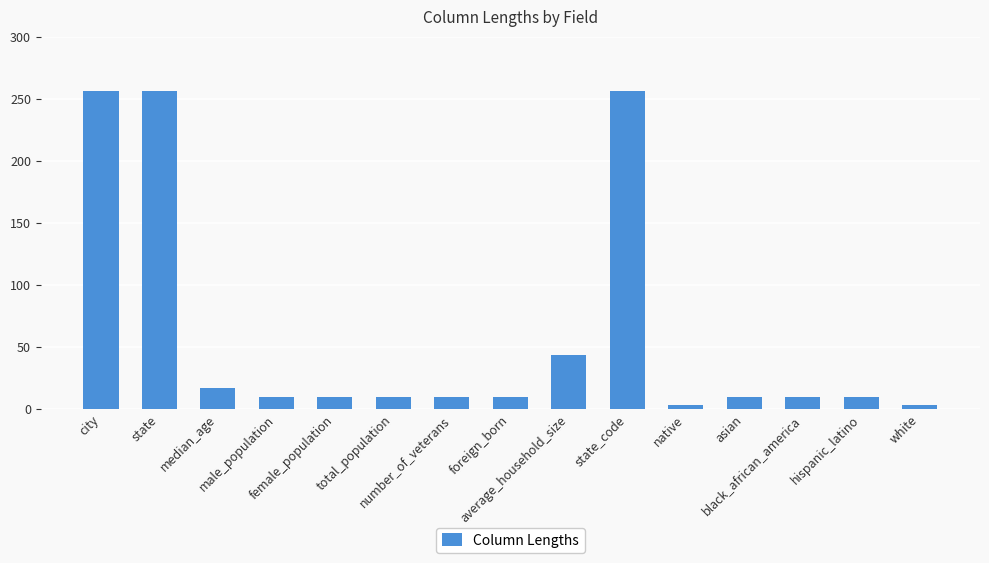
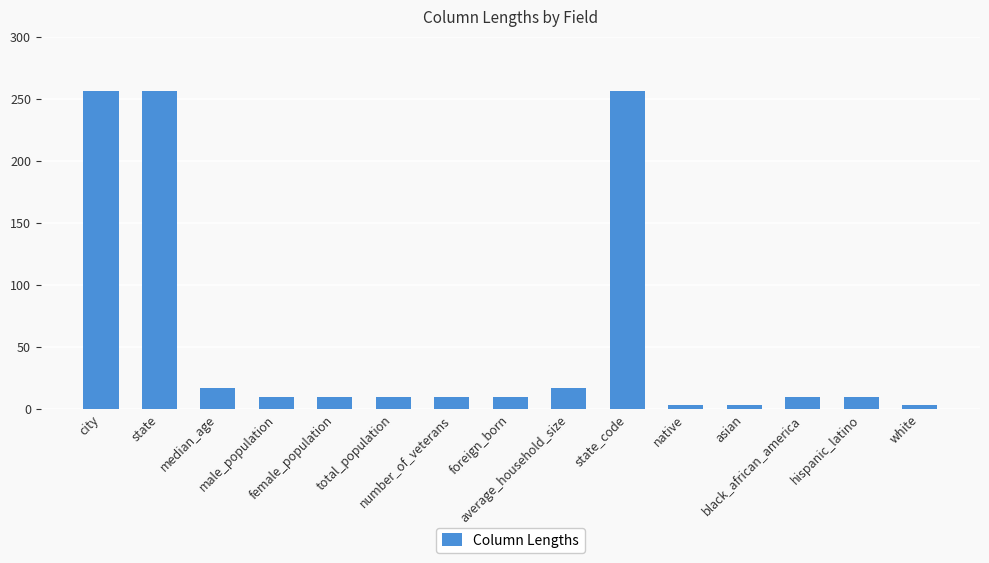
  {
    "city": 256,
    "state": 256,
    "median_age": 17,
    "male_population": 10,
    "female_population": 10,
    "total_population": 10,
    "number_of_veterans": 10,
    "foreign_born": 10,
-   "average_household_size": 44,
+   "average_household_size": 17,
    "state_code": 256,
    "native": 3,
-   "asian": 10,
+   "asian": 3,
    "black_african_america": 10,
    "hispanic_latino": 10,
    "white": 3
  }
